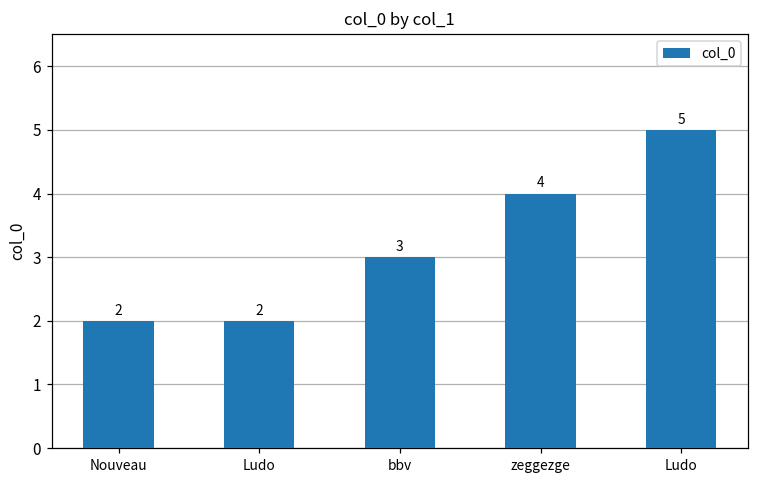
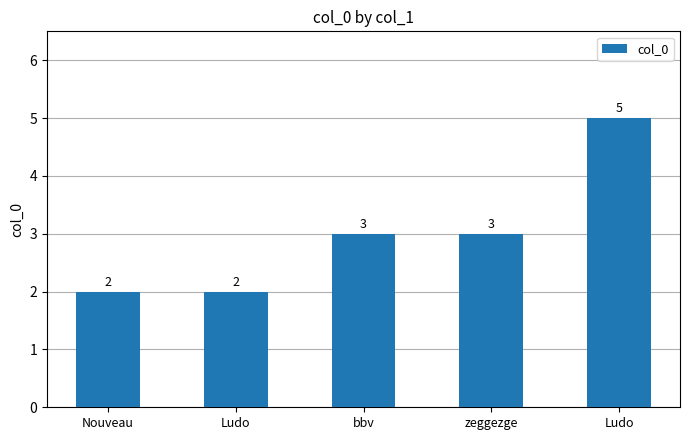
  {
    "Nouveau": 2,
    "bbv": 3,
-   "zeggezge": 4
+   "zeggezge": 3
  }
